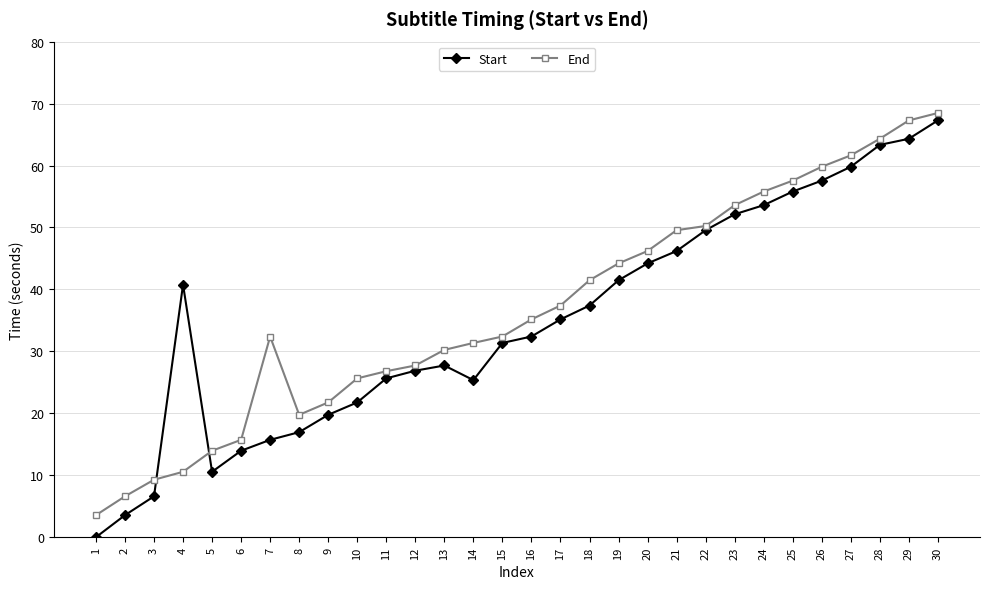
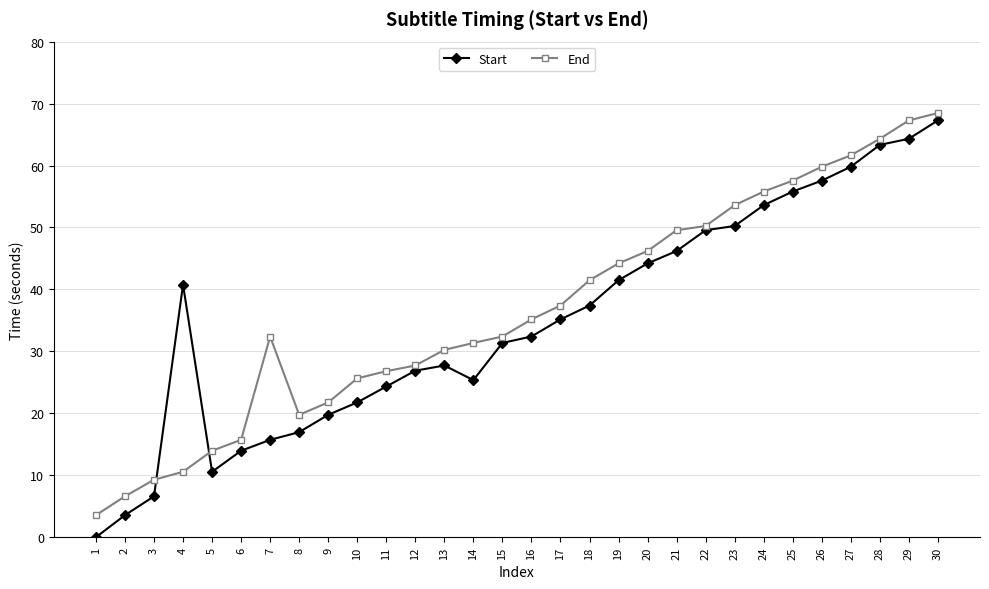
  {
    "Start": {
      "1": 0,
      "2": 4,
      "3": 7,
      "4": 41,
      "5": 11,
      "6": 14,
      "7": 16,
      "8": 17,
      "9": 20,
      "10": 22,
-     "11": 26,
+     "11": 24,
      "12": 27,
      "13": 28,
      "14": 25,
      "15": 31,
      "16": 32,
      "17": 35,
      "18": 37,
      "19": 41,
      "20": 44,
      "21": 46,
      "22": 50,
-     "23": 52,
+     "23": 50,
      "24": 54,
      "25": 56,
      "26": 58,
      "27": 60,
      "28": 63,
      "29": 64,
      "30": 67
    },
    "End": {
      "1": 4,
      "2": 7,
      "3": 9,
      "4": 11,
      "5": 14,
      "6": 16,
      "7": 32,
      "8": 20,
      "9": 22,
      "10": 26,
      "11": 27,
      "12": 28,
      "13": 30,
      "14": 31,
      "15": 32,
      "16": 35,
      "17": 37,
      "18": 41,
      "19": 44,
      "20": 46,
      "21": 50,
      "22": 50,
      "23": 54,
      "24": 56,
      "25": 58,
      "26": 60,
      "27": 62,
      "28": 64,
      "29": 67,
      "30": 68
    }
  }
